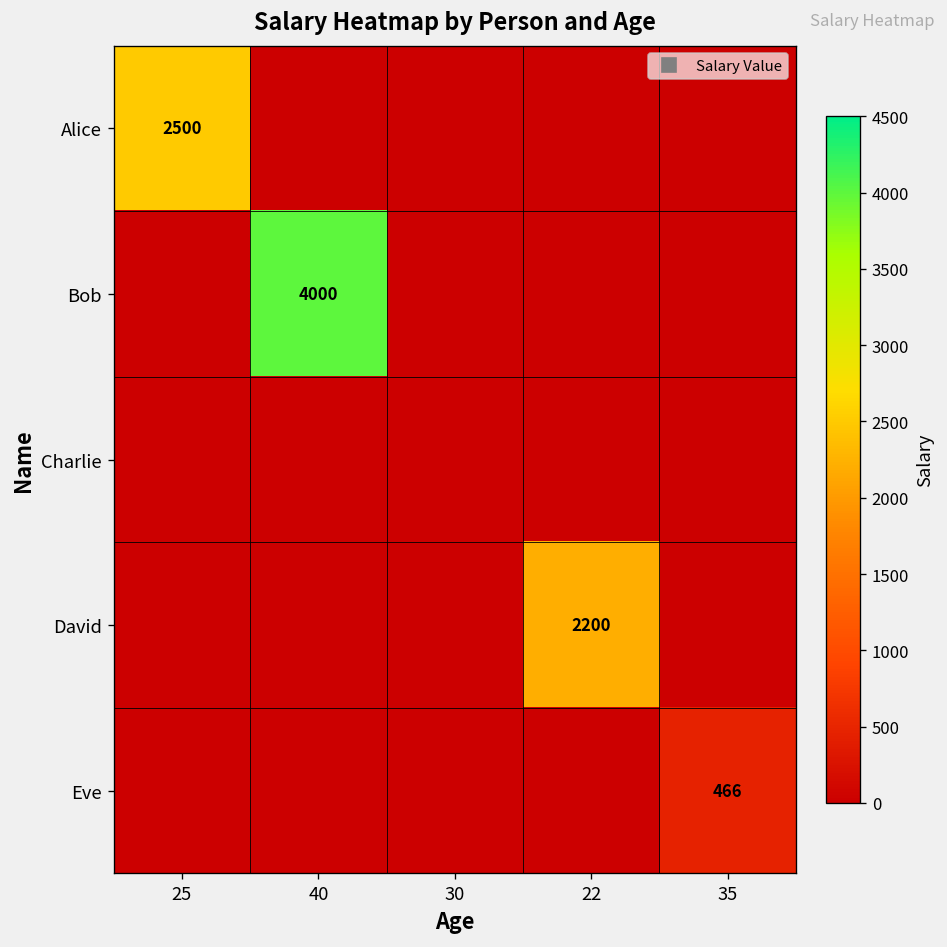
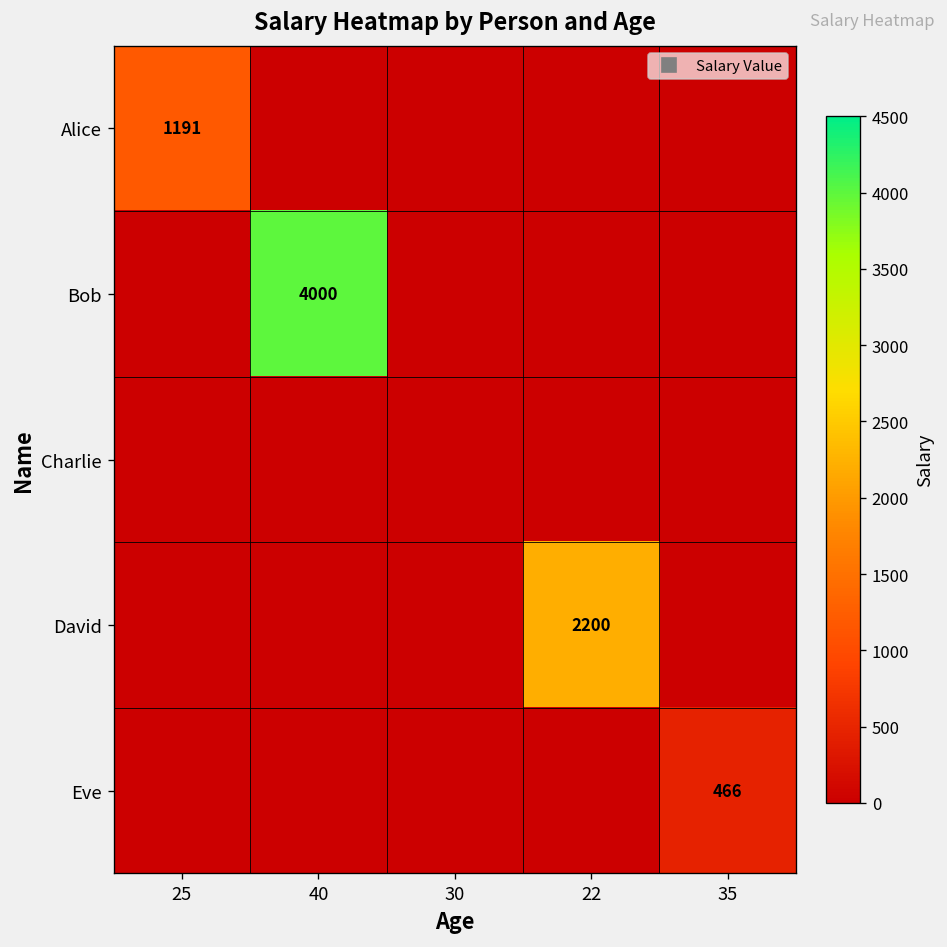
  {
    "Alice": {
-     "25": 2500
+     "25": 1191
    },
    "Bob": {
      "40": 4000
    },
    "David": {
      "22": 2200
    },
    "Eve": {
      "35": 466
    }
  }
